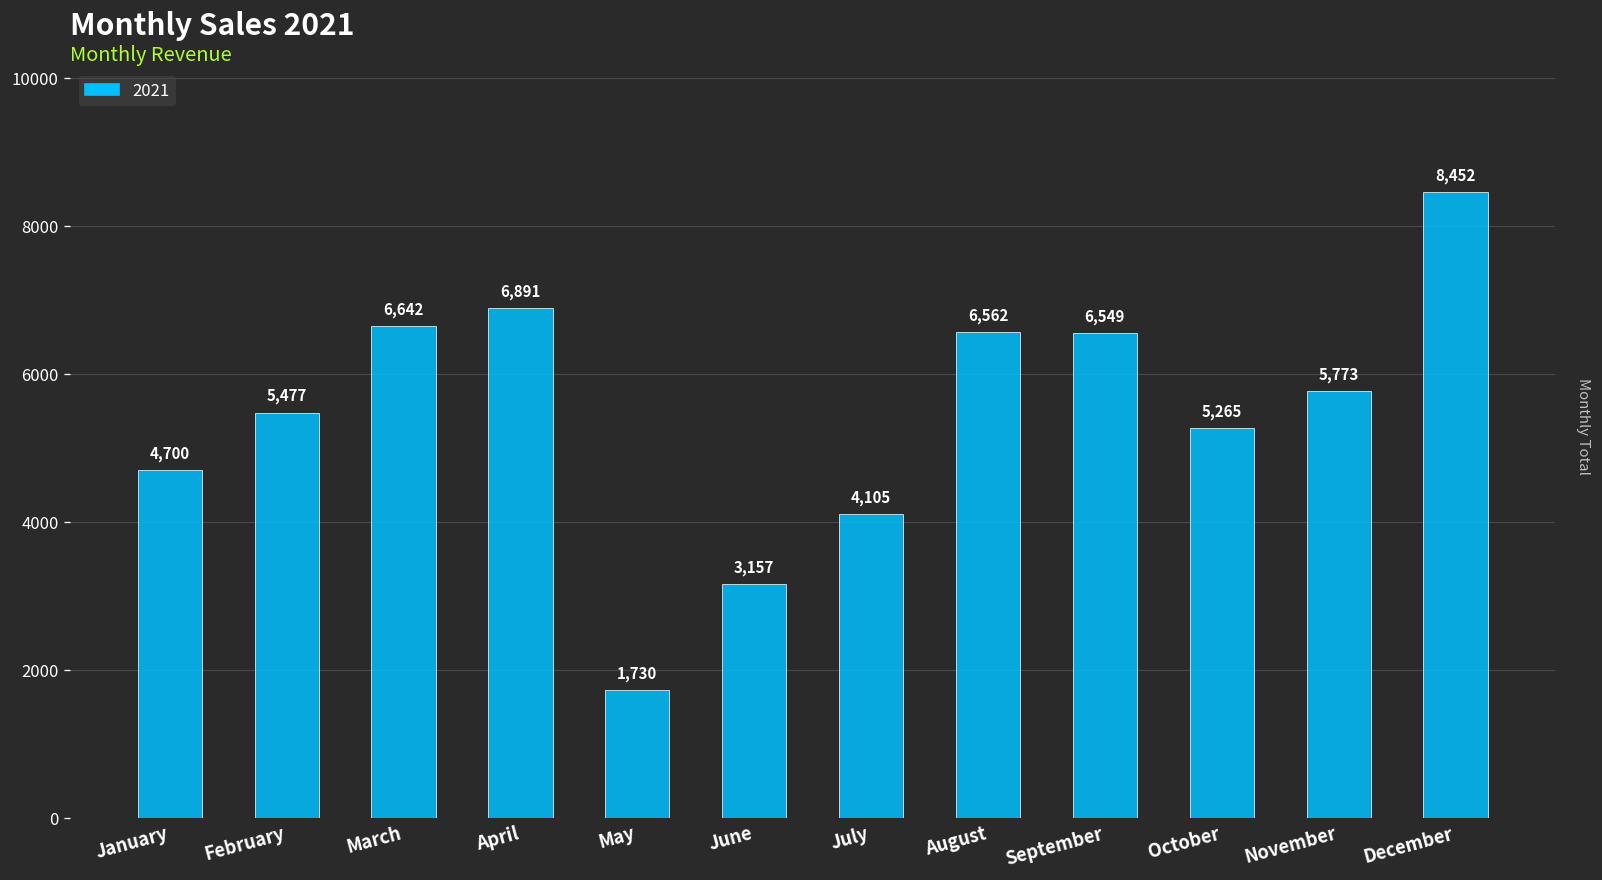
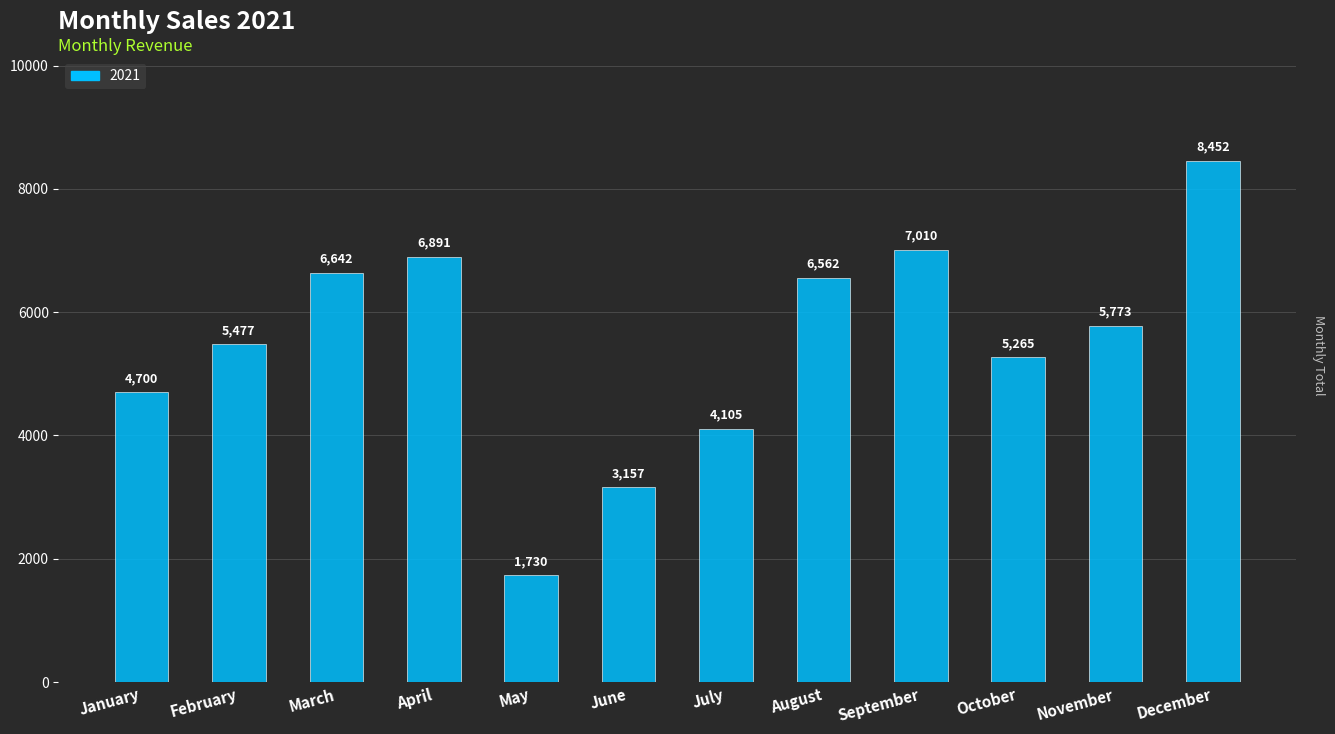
  {
    "January": "4,700",
    "February": "5,477",
    "March": "6,642",
    "April": "6,891",
    "May": "1,730",
    "June": "3,157",
    "July": "4,105",
    "August": "6,562",
-   "September": "6,549",
+   "September": "7,010",
    "October": "5,265",
    "November": "5,773",
    "December": "8,452"
  }
